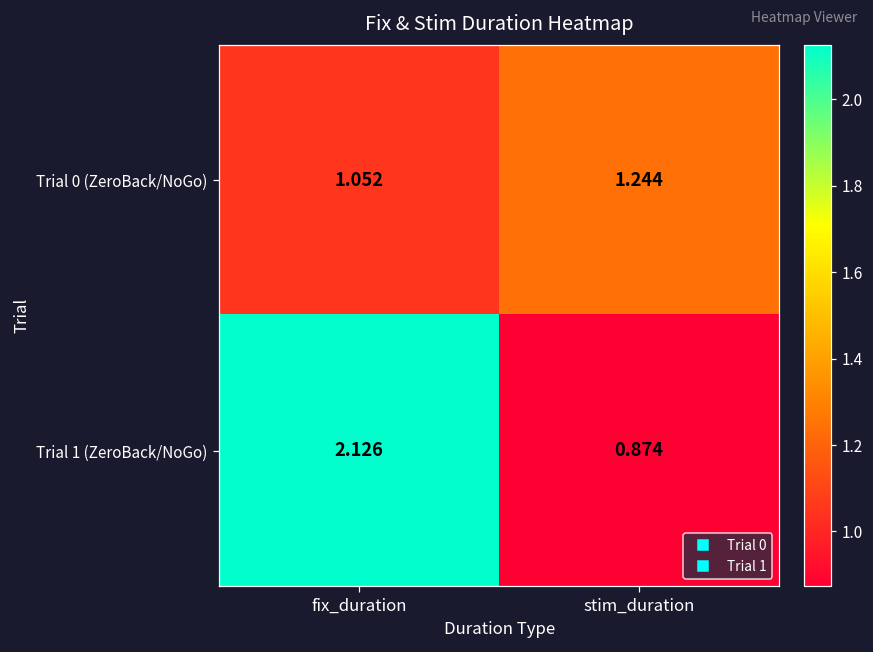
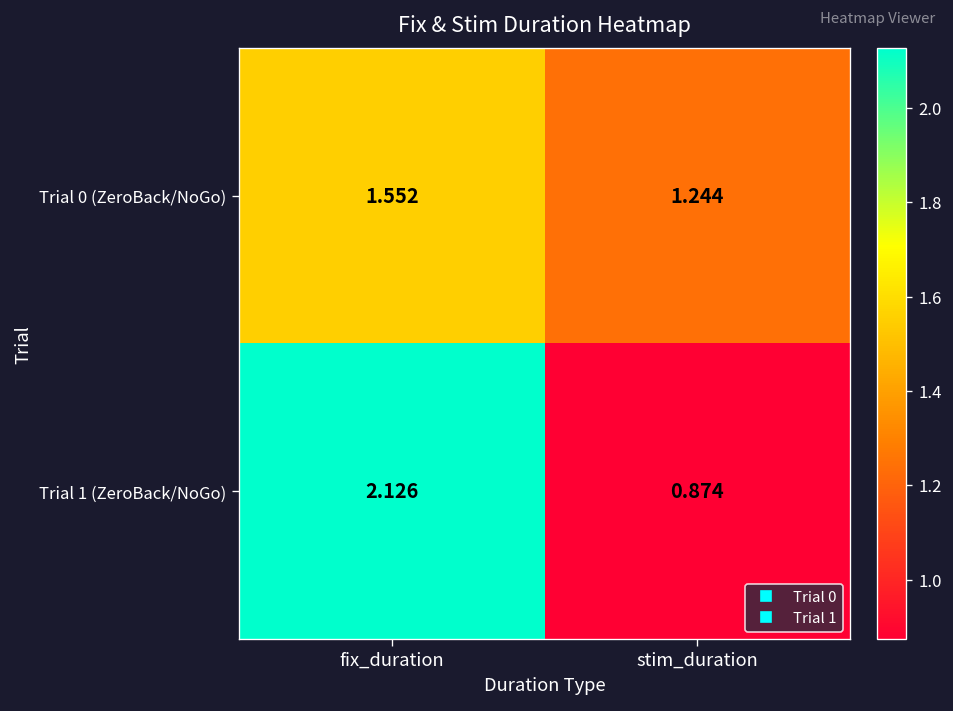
  {
    "Trial 0 (ZeroBack/NoGo)": {
-     "fix_duration": 1.052,
+     "fix_duration": 1.552,
      "stim_duration": 1.244
    },
    "Trial 1 (ZeroBack/NoGo)": {
      "fix_duration": 2.126,
      "stim_duration": 0.874
    }
  }
